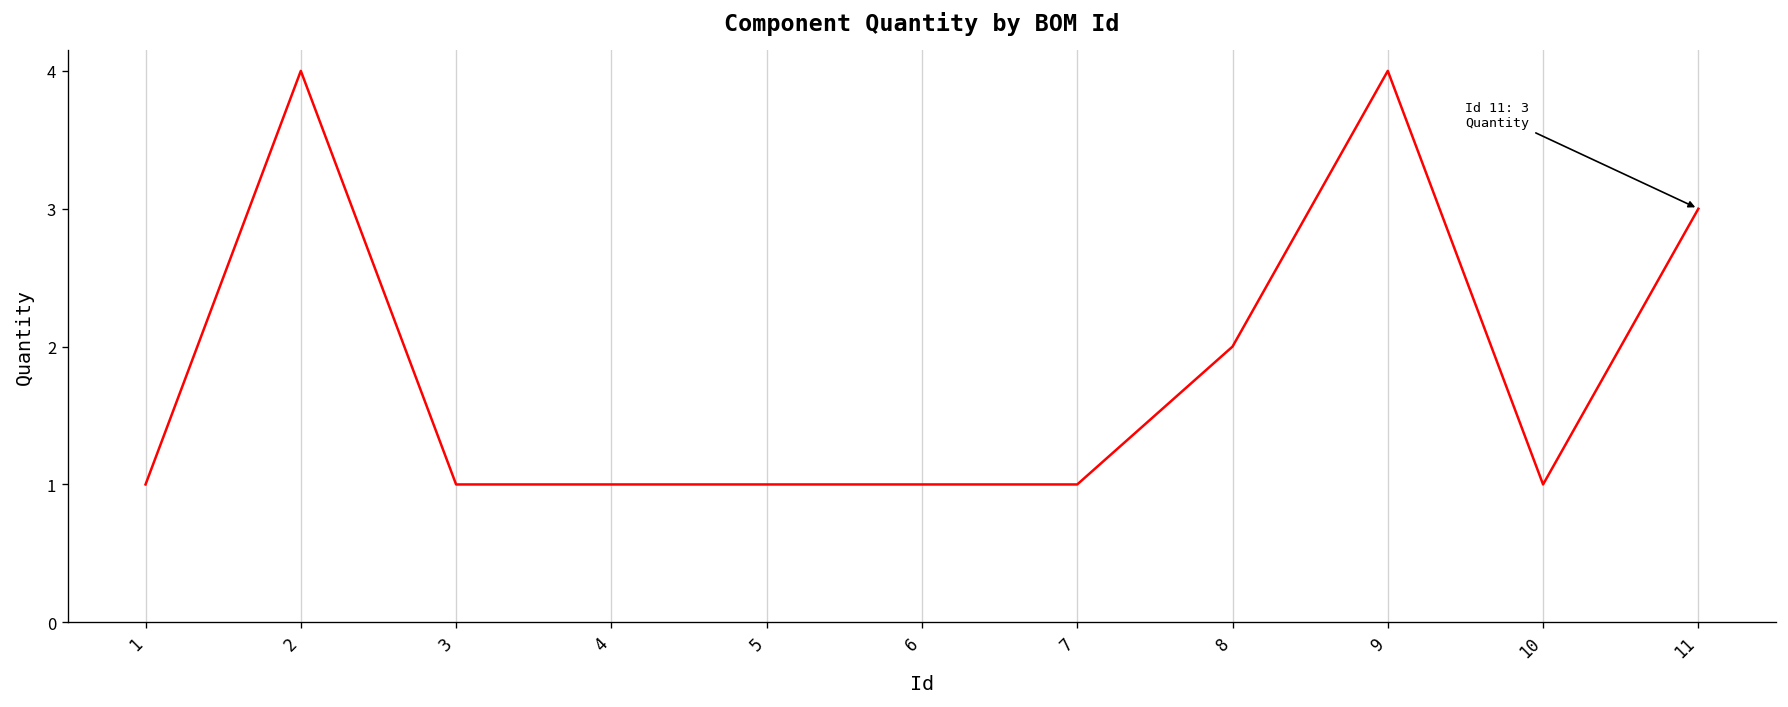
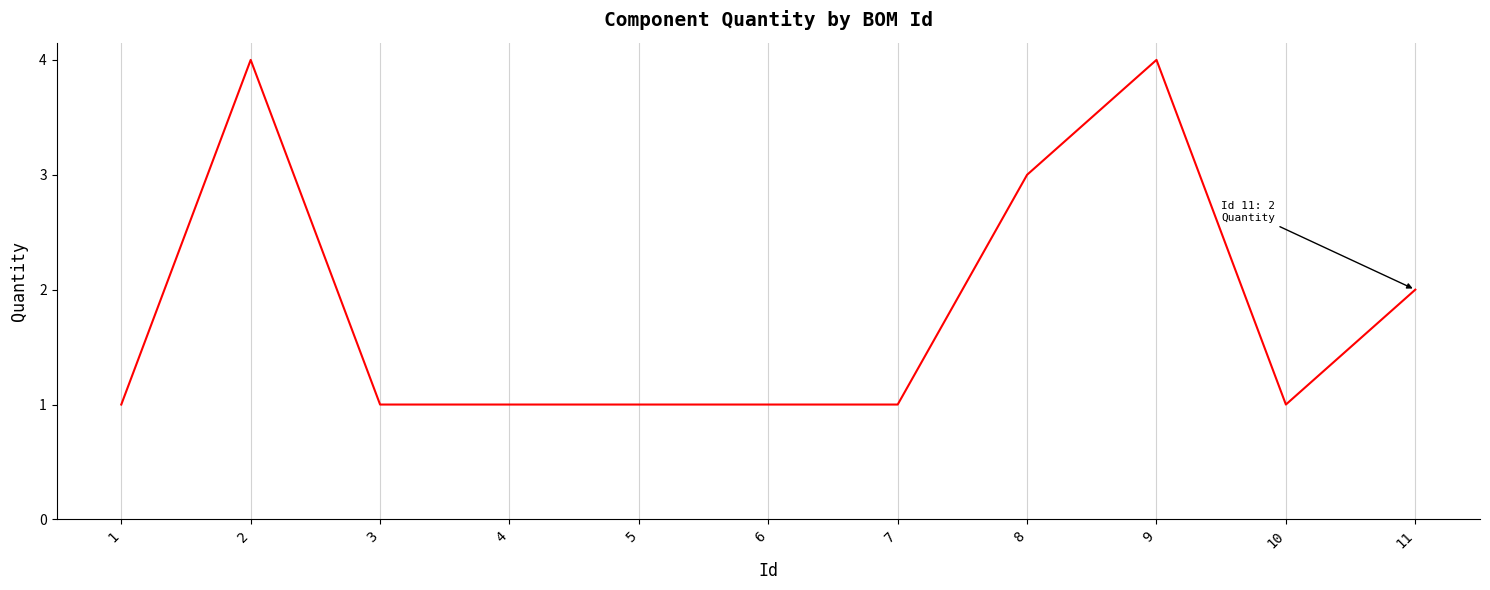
  {
-   "8": 2,
-   "11": 3
+   "8": 3,
+   "11": 2
  }
